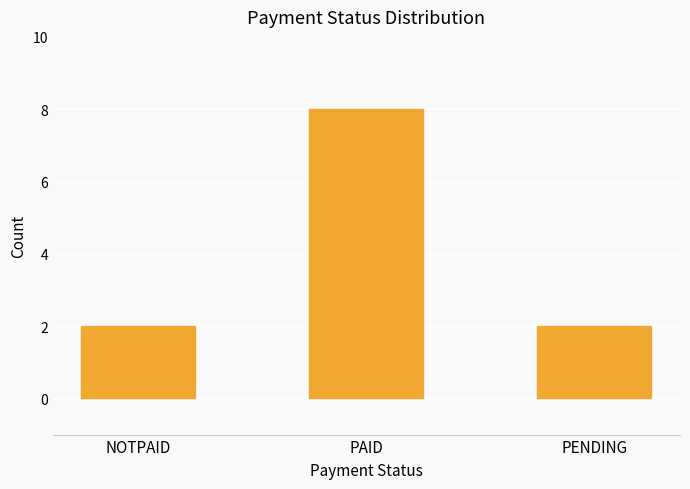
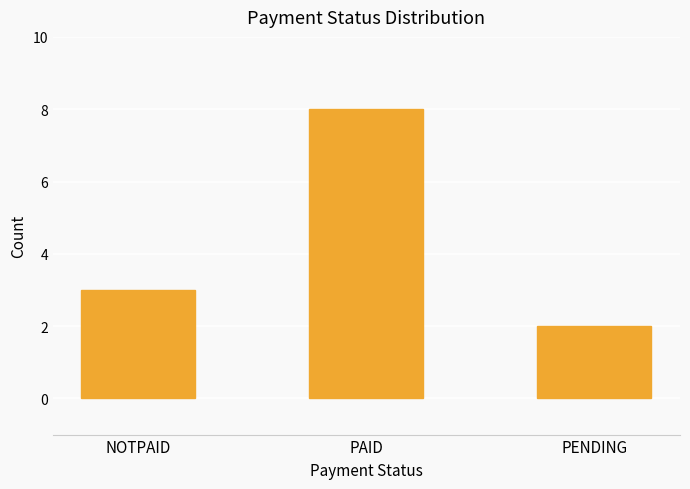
  {
-   "NOTPAID": 2,
+   "NOTPAID": 3,
    "PAID": 8,
    "PENDING": 2
  }
